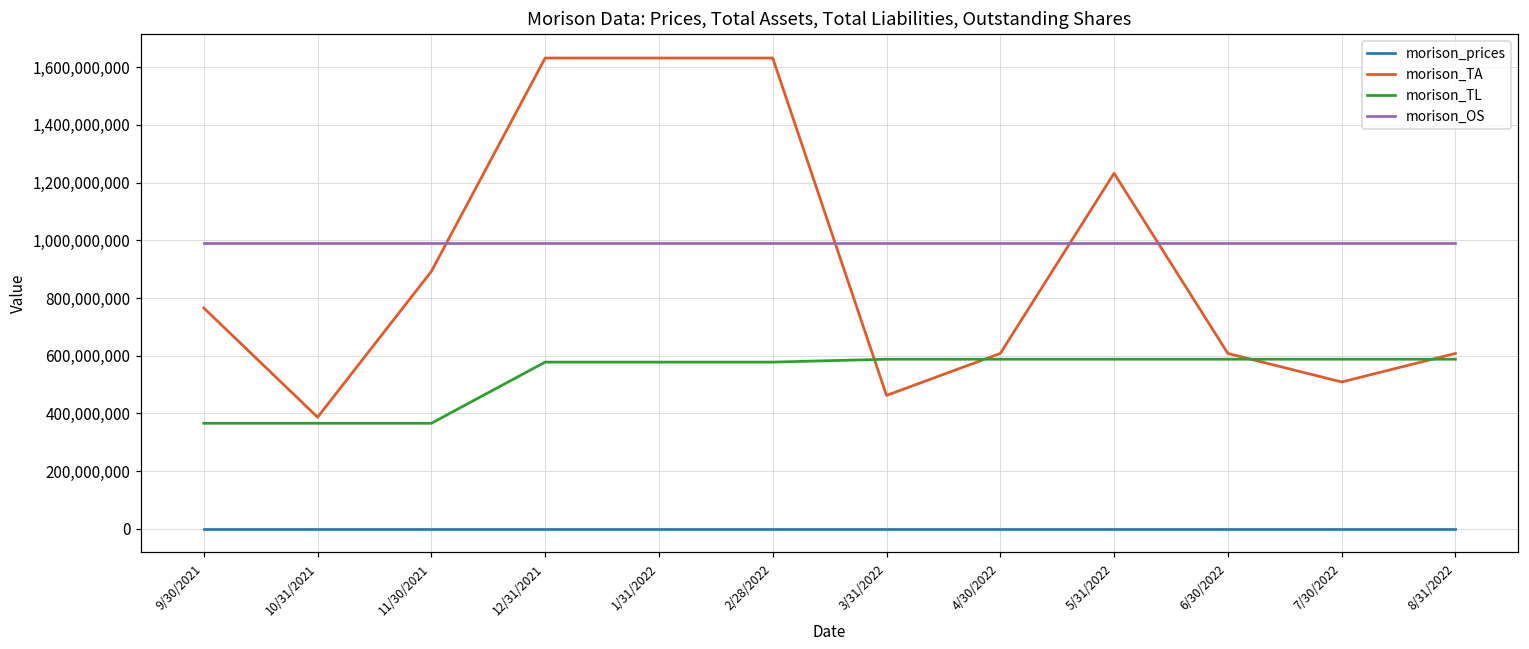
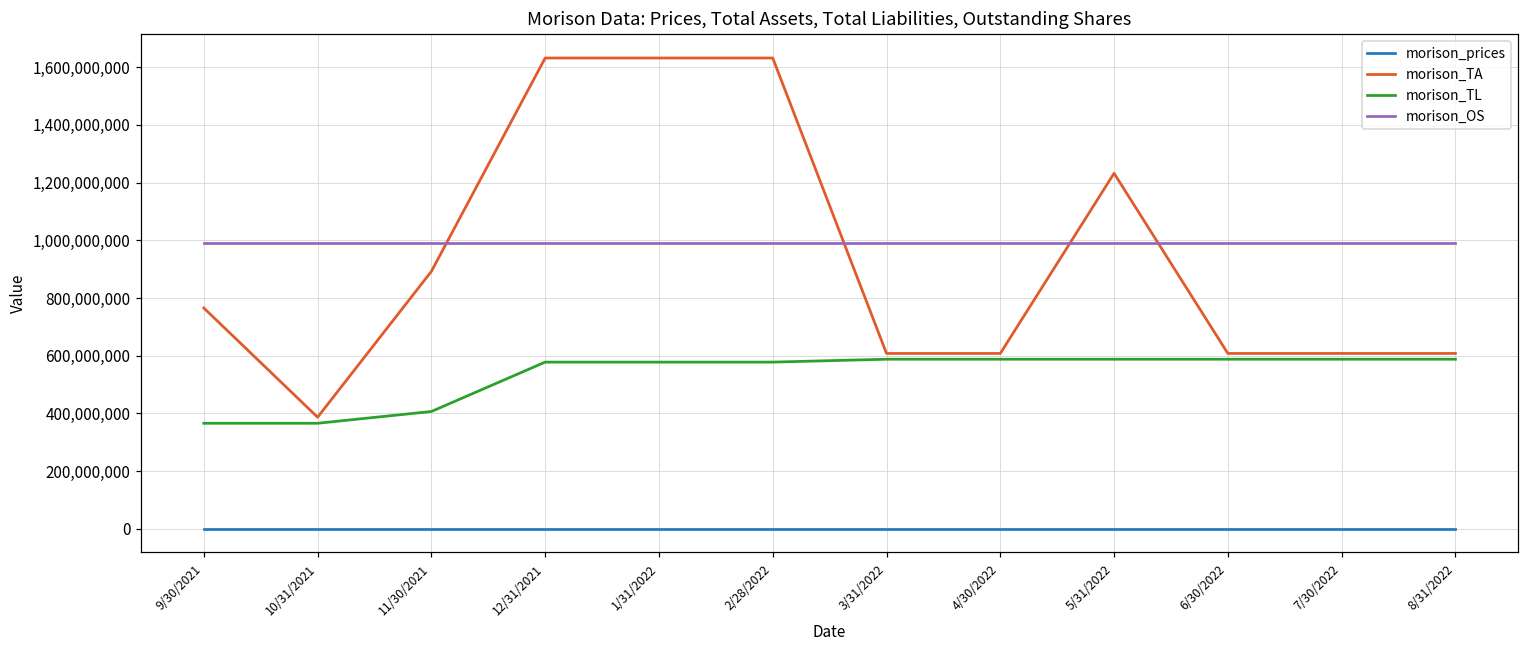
  {
    "morison_prices": {
      "9/30/2021": "0",
      "10/31/2021": "0",
      "11/30/2021": "0",
      "12/31/2021": "0",
      "1/31/2022": "0",
      "2/28/2022": "0",
      "3/31/2022": "0",
      "4/30/2022": "0",
      "5/31/2022": "0",
      "6/30/2022": "0",
      "7/30/2022": "0",
      "8/31/2022": "0"
    },
    "morison_TA": {
      "9/30/2021": "770,000,000",
      "10/31/2021": "390,000,000",
      "11/30/2021": "890,000,000",
      "12/31/2021": "1,630,000,000",
      "1/31/2022": "1,630,000,000",
      "2/28/2022": "1,630,000,000",
-     "3/31/2022": "460,000,000",
+     "3/31/2022": "610,000,000",
      "4/30/2022": "610,000,000",
      "5/31/2022": "1,230,000,000",
      "6/30/2022": "610,000,000",
-     "7/30/2022": "510,000,000",
+     "7/30/2022": "610,000,000",
      "8/31/2022": "610,000,000"
    },
    "morison_TL": {
      "9/30/2021": "370,000,000",
      "10/31/2021": "370,000,000",
-     "11/30/2021": "370,000,000",
+     "11/30/2021": "410,000,000",
      "12/31/2021": "580,000,000",
      "1/31/2022": "580,000,000",
      "2/28/2022": "580,000,000",
      "3/31/2022": "590,000,000",
      "4/30/2022": "590,000,000",
      "5/31/2022": "590,000,000",
      "6/30/2022": "590,000,000",
      "7/30/2022": "590,000,000",
      "8/31/2022": "590,000,000"
    },
    "morison_OS": {
      "9/30/2021": "990,000,000",
      "10/31/2021": "990,000,000",
      "11/30/2021": "990,000,000",
      "12/31/2021": "990,000,000",
      "1/31/2022": "990,000,000",
      "2/28/2022": "990,000,000",
      "3/31/2022": "990,000,000",
      "4/30/2022": "990,000,000",
      "5/31/2022": "990,000,000",
      "6/30/2022": "990,000,000",
      "7/30/2022": "990,000,000",
      "8/31/2022": "990,000,000"
    }
  }
